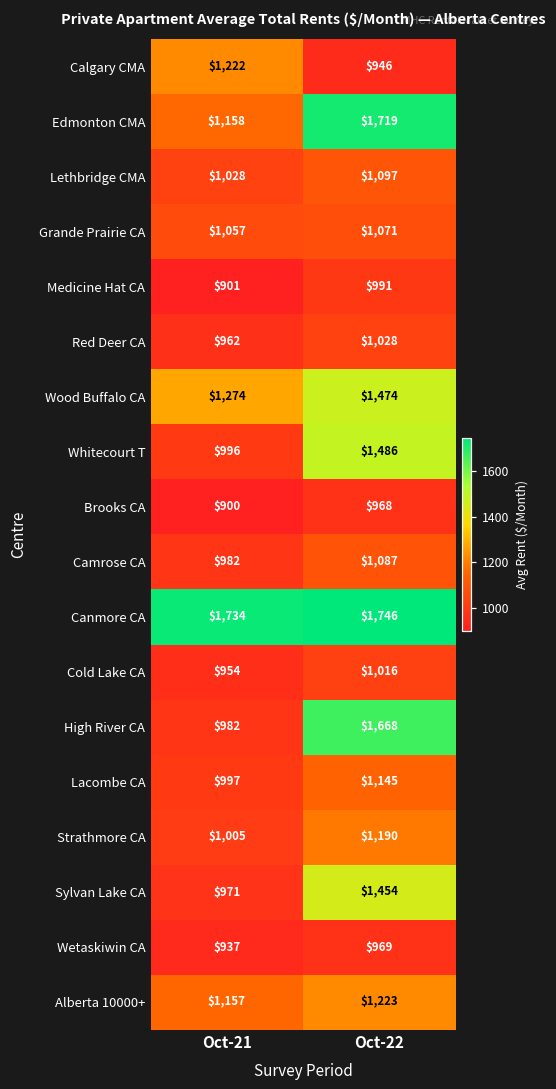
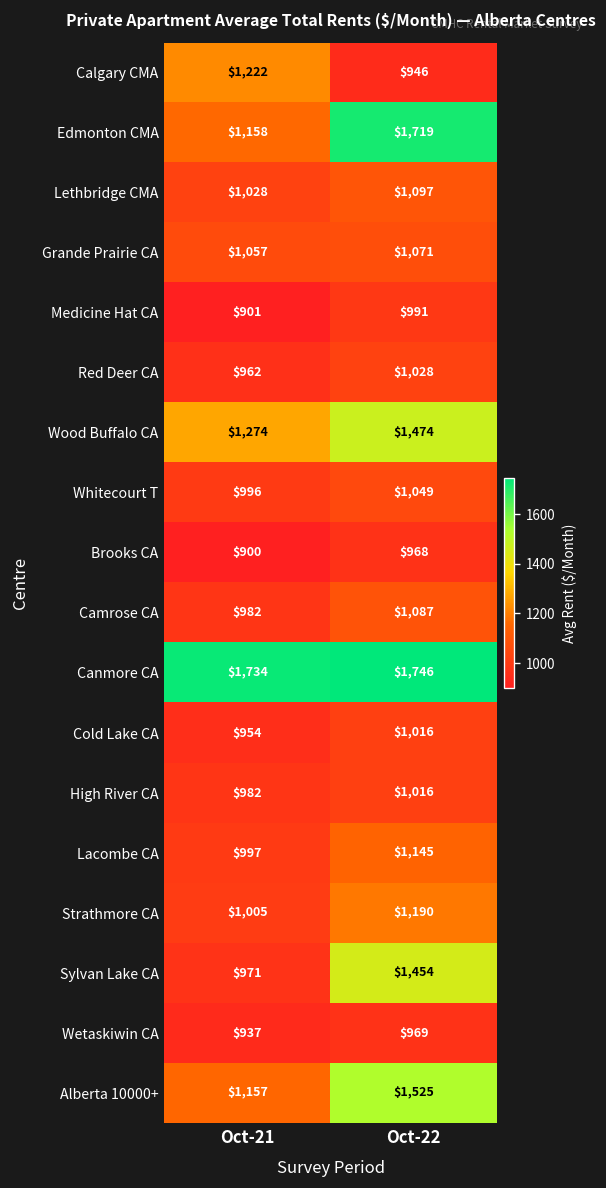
  {
    "Calgary CMA": {
      "Oct-21": "$1,222",
      "Oct-22": "$946"
    },
    "Edmonton CMA": {
      "Oct-21": "$1,158",
      "Oct-22": "$1,719"
    },
    "Lethbridge CMA": {
      "Oct-21": "$1,028",
      "Oct-22": "$1,097"
    },
    "Grande Prairie CA": {
      "Oct-21": "$1,057",
      "Oct-22": "$1,071"
    },
    "Medicine Hat CA": {
      "Oct-21": "$901",
      "Oct-22": "$991"
    },
    "Red Deer CA": {
      "Oct-21": "$962",
      "Oct-22": "$1,028"
    },
    "Wood Buffalo CA": {
      "Oct-21": "$1,274",
      "Oct-22": "$1,474"
    },
    "Whitecourt T": {
      "Oct-21": "$996",
-     "Oct-22": "$1,486"
+     "Oct-22": "$1,049"
    },
    "Brooks CA": {
      "Oct-21": "$900",
      "Oct-22": "$968"
    },
    "Camrose CA": {
      "Oct-21": "$982",
      "Oct-22": "$1,087"
    },
    "Canmore CA": {
      "Oct-21": "$1,734",
      "Oct-22": "$1,746"
    },
    "Cold Lake CA": {
      "Oct-21": "$954",
      "Oct-22": "$1,016"
    },
    "High River CA": {
      "Oct-21": "$982",
-     "Oct-22": "$1,668"
+     "Oct-22": "$1,016"
    },
    "Lacombe CA": {
      "Oct-21": "$997",
      "Oct-22": "$1,145"
    },
    "Strathmore CA": {
      "Oct-21": "$1,005",
      "Oct-22": "$1,190"
    },
    "Sylvan Lake CA": {
      "Oct-21": "$971",
      "Oct-22": "$1,454"
    },
    "Wetaskiwin CA": {
      "Oct-21": "$937",
      "Oct-22": "$969"
    },
    "Alberta 10000+": {
      "Oct-21": "$1,157",
-     "Oct-22": "$1,223"
+     "Oct-22": "$1,525"
    }
  }
